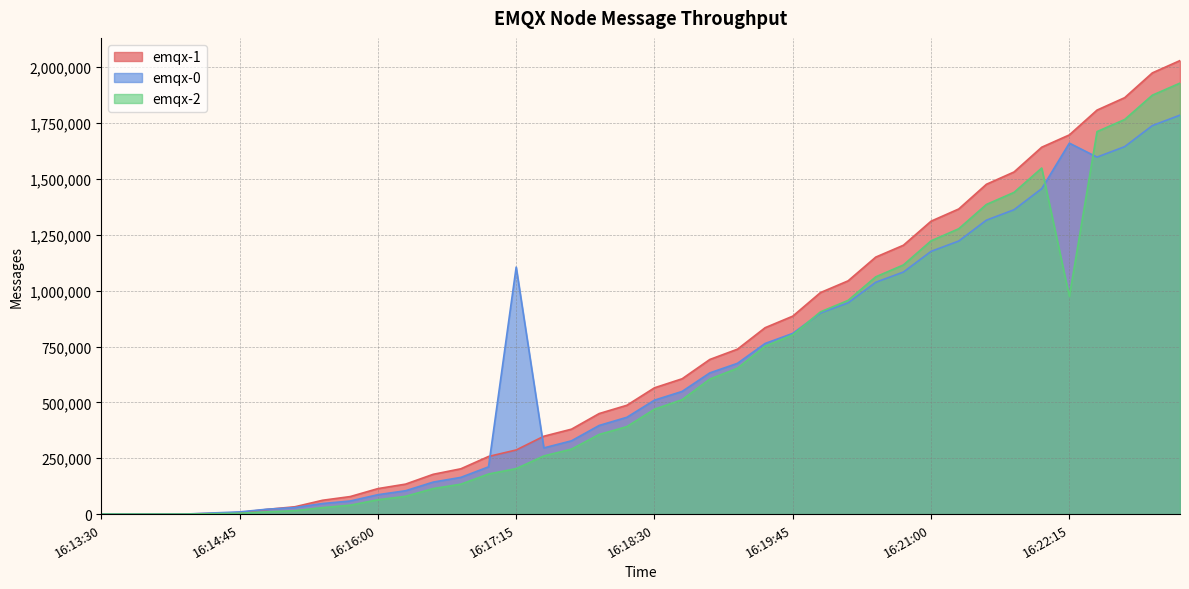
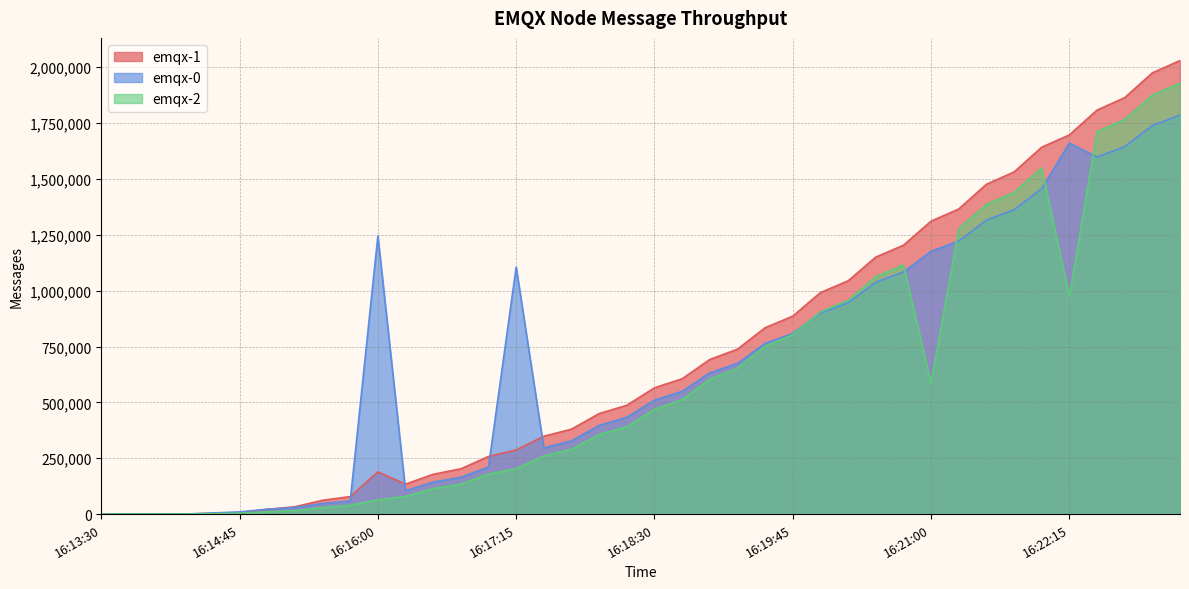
  {
    "emqx-1": {
-     "16:16:00": "110,000",
+     "16:16:00": "190,000",
      "16:17:15": "290,000",
      "16:18:30": "570,000",
      "16:19:45": "890,000",
      "16:21:00": "1,310,000",
      "16:22:15": "1,700,000"
    },
    "emqx-0": {
-     "16:16:00": "90,000",
+     "16:16:00": "1,240,000",
      "16:17:15": "1,110,000",
      "16:18:30": "510,000",
      "16:21:00": "1,180,000",
      "16:22:15": "1,660,000"
    },
    "emqx-2": {
      "16:16:00": "60,000",
      "16:17:15": "200,000",
      "16:18:30": "470,000",
-     "16:21:00": "1,220,000",
+     "16:21:00": "590,000",
      "16:22:15": "970,000"
    }
  }
